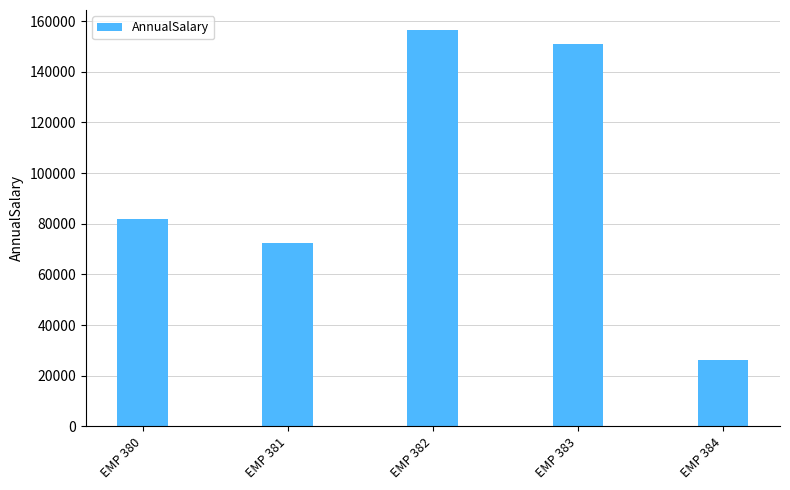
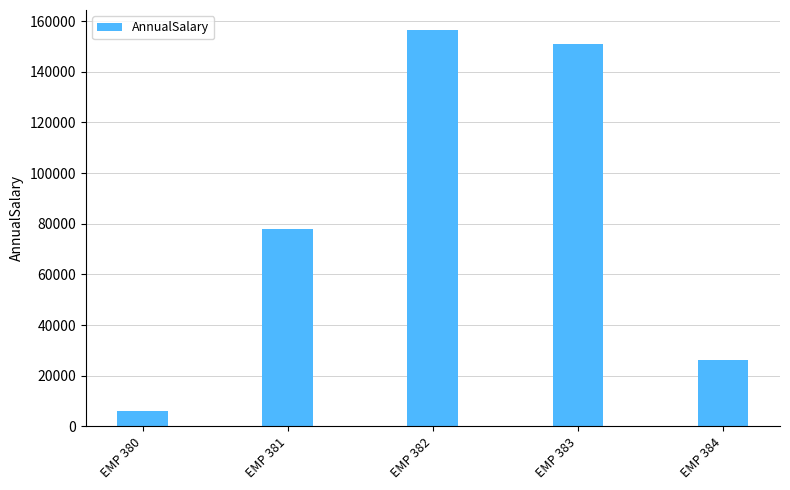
  {
-   "EMP 380": 82000,
-   "EMP 381": 72000,
+   "EMP 380": 6000,
+   "EMP 381": 78000,
    "EMP 382": 157000,
    "EMP 383": 151000,
    "EMP 384": 26000
  }
